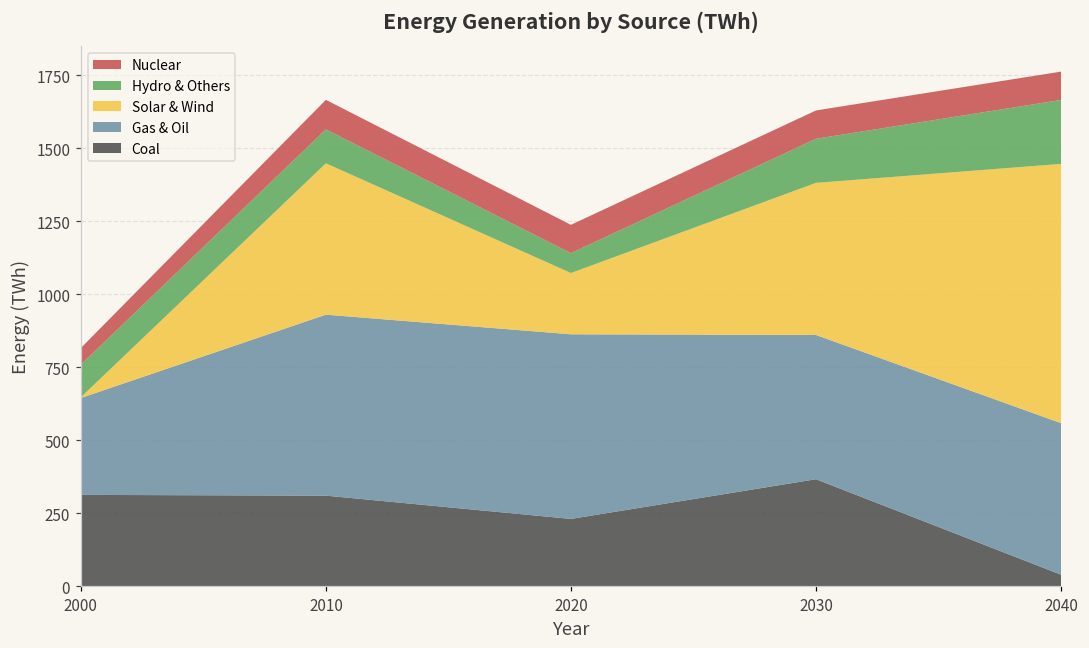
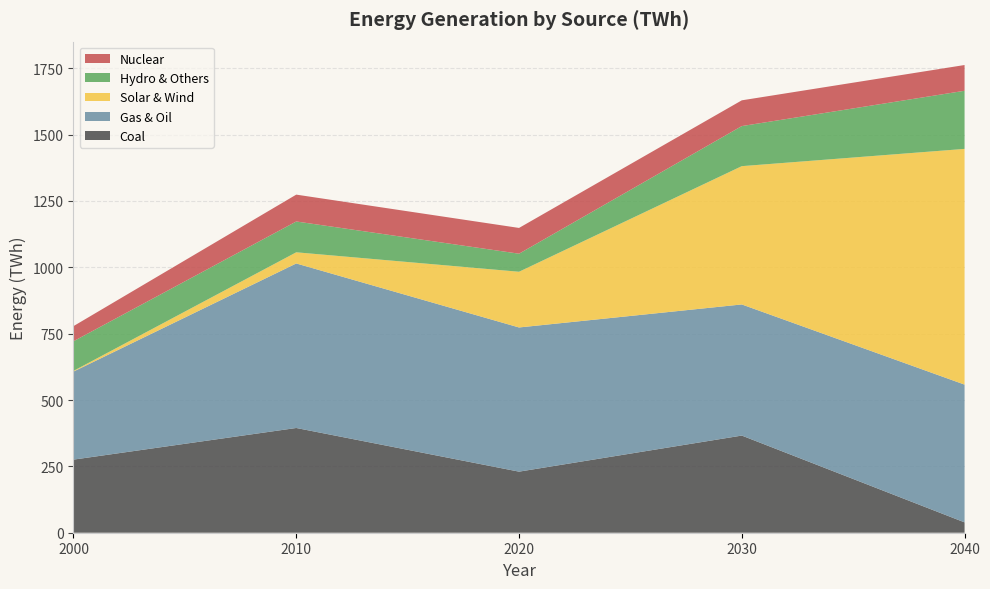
  {
    "Coal": {
-     "2000": 310,
-     "2010": 310,
+     "2000": 280,
+     "2010": 390,
      "2020": 230,
      "2030": 370,
      "2040": 40
    },
    "Gas & Oil": {
      "2010": 620,
-     "2020": 630,
+     "2020": 540,
      "2030": 490,
      "2040": 520
    },
    "Solar & Wind": {
-     "2010": 520,
+     "2010": 40,
      "2020": 210,
      "2030": 520,
      "2040": 890
    },
    "Hydro & Others": {
      "2000": 110,
      "2010": 120,
      "2020": 70,
      "2030": 150,
      "2040": 220
    },
    "Nuclear": {
      "2000": 60,
      "2010": 100,
      "2020": 100,
      "2030": 100,
      "2040": 100
    }
  }
